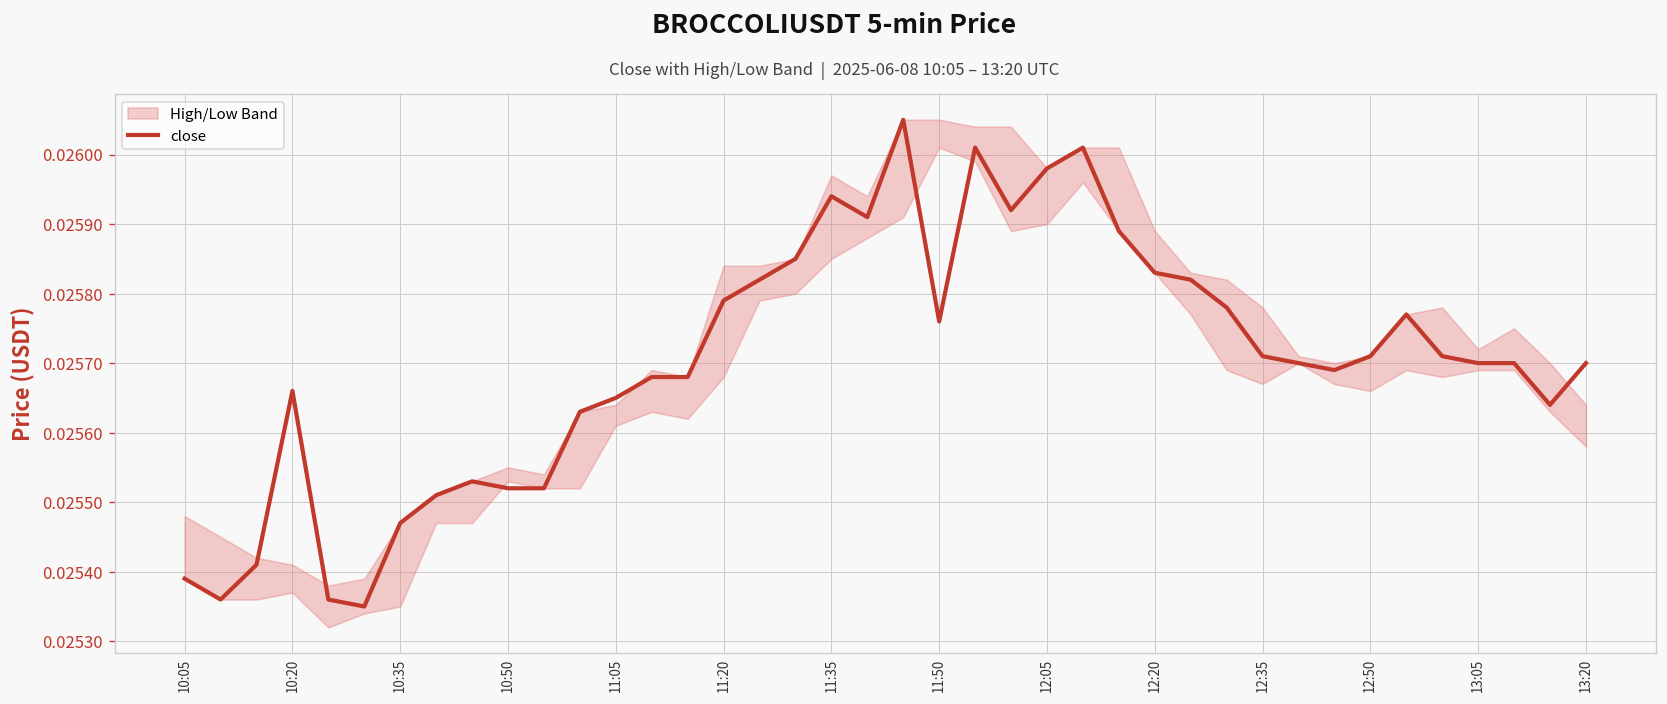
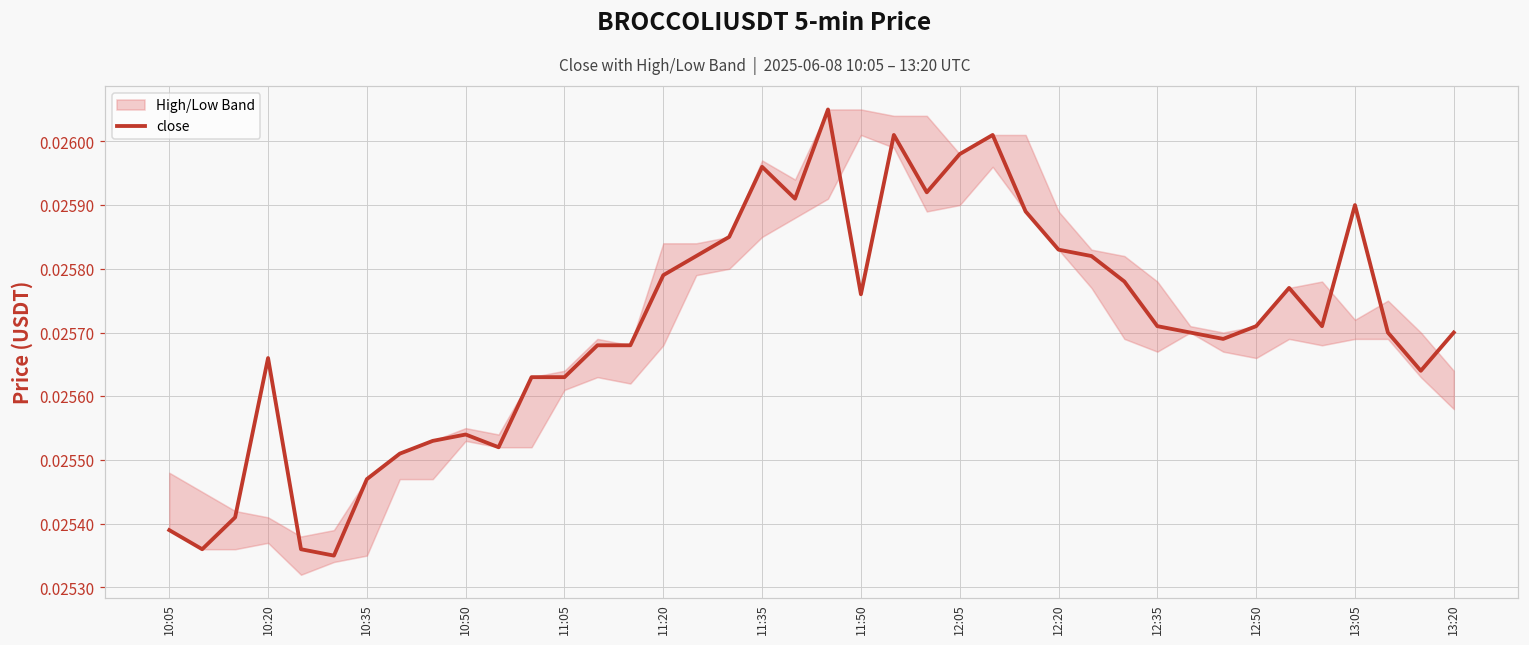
  {
    "close": {
      "10:05": 0.02539,
      "10:20": 0.02566,
-     "10:50": 0.02552,
-     "11:05": 0.02565,
+     "10:50": 0.02554,
+     "11:05": 0.02563,
      "11:20": 0.02579,
-     "11:35": 0.02594,
+     "11:35": 0.02596,
      "11:50": 0.02576,
      "12:20": 0.02583,
      "12:35": 0.02571,
-     "13:05": 0.0257,
+     "13:05": 0.0259,
      "13:20": 0.02570
    }
  }
